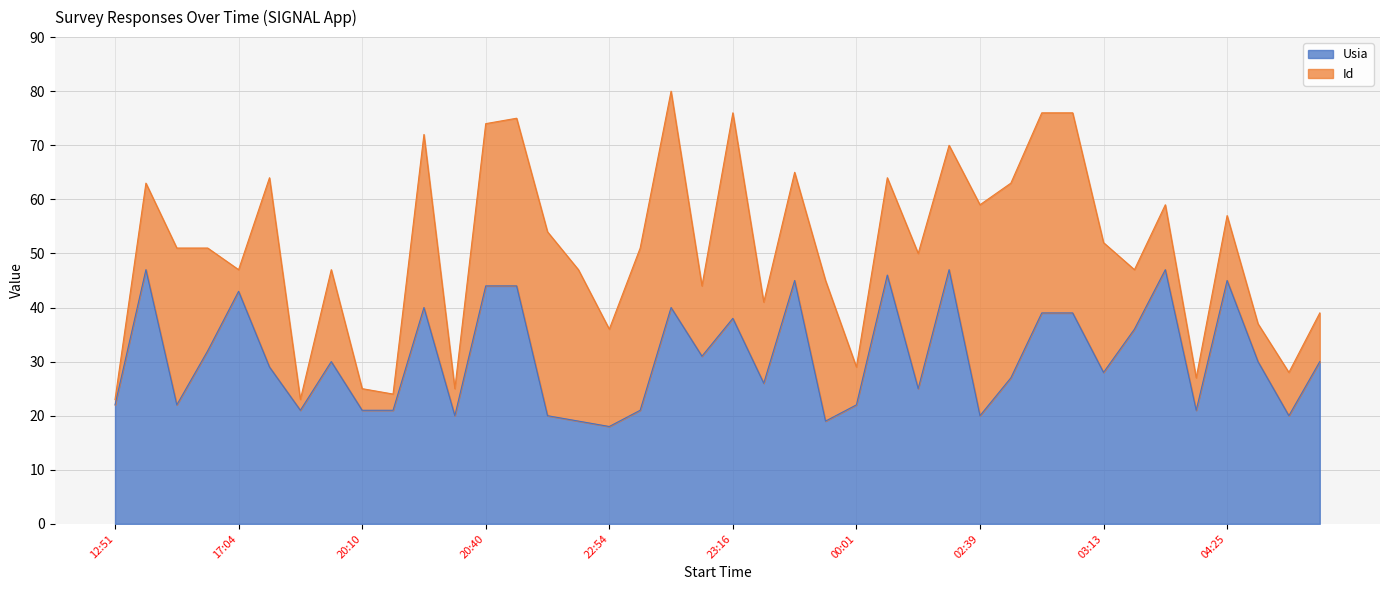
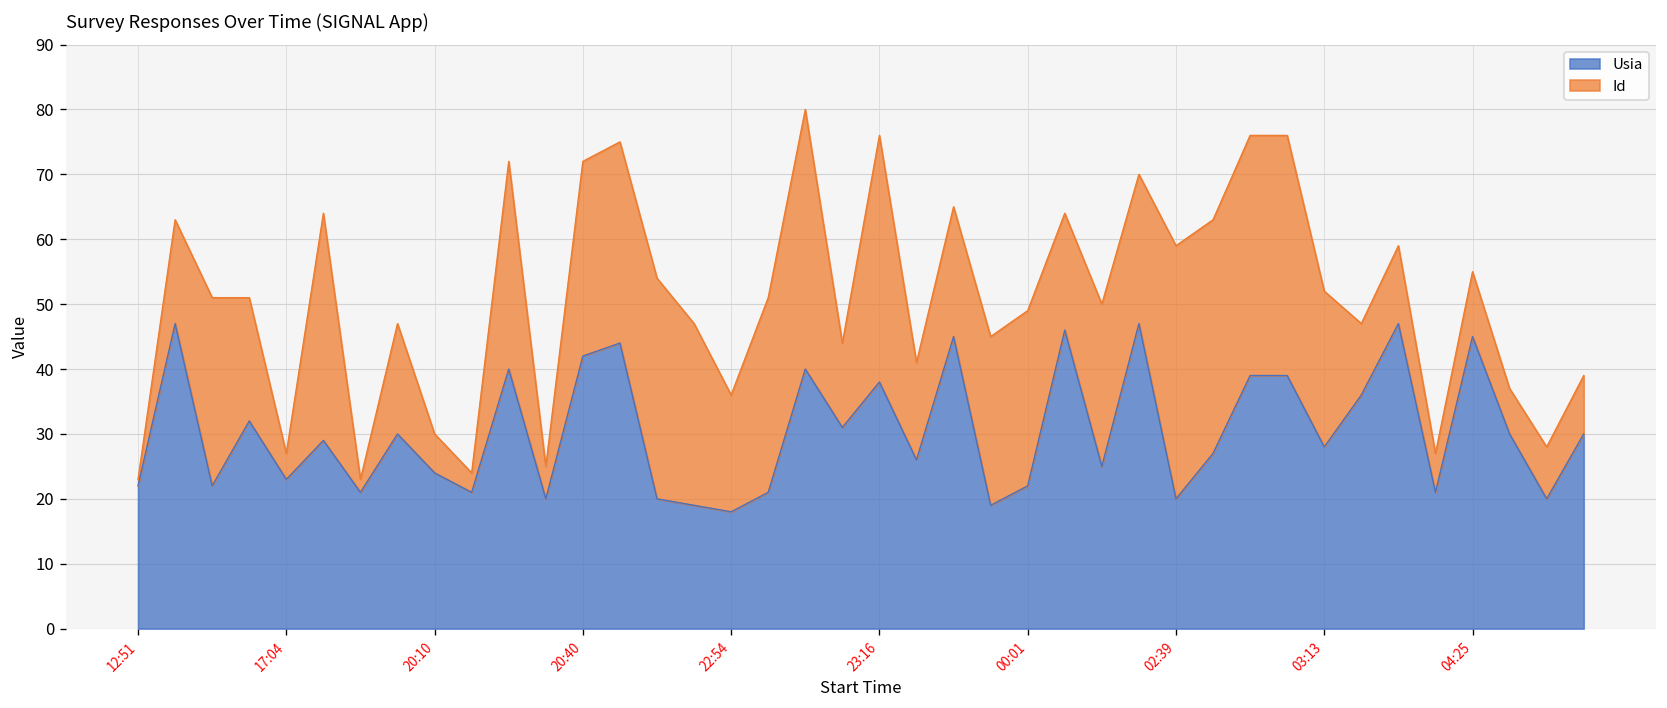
  {
    "Usia": {
      "12:51": 22,
-     "17:04": 43,
-     "20:10": 21,
-     "20:40": 44,
+     "17:04": 23,
+     "20:10": 24,
+     "20:40": 42,
      "22:54": 18,
      "23:16": 38,
      "00:01": 22,
      "02:39": 20,
      "03:13": 28,
      "04:25": 45
    },
    "Id": {
      "12:51": 1,
      "17:04": 4,
-     "20:10": 4,
+     "20:10": 6,
      "20:40": 30,
      "22:54": 18,
      "23:16": 38,
-     "00:01": 7,
+     "00:01": 27,
      "02:39": 39,
      "03:13": 24,
-     "04:25": 12
+     "04:25": 10
    }
  }
